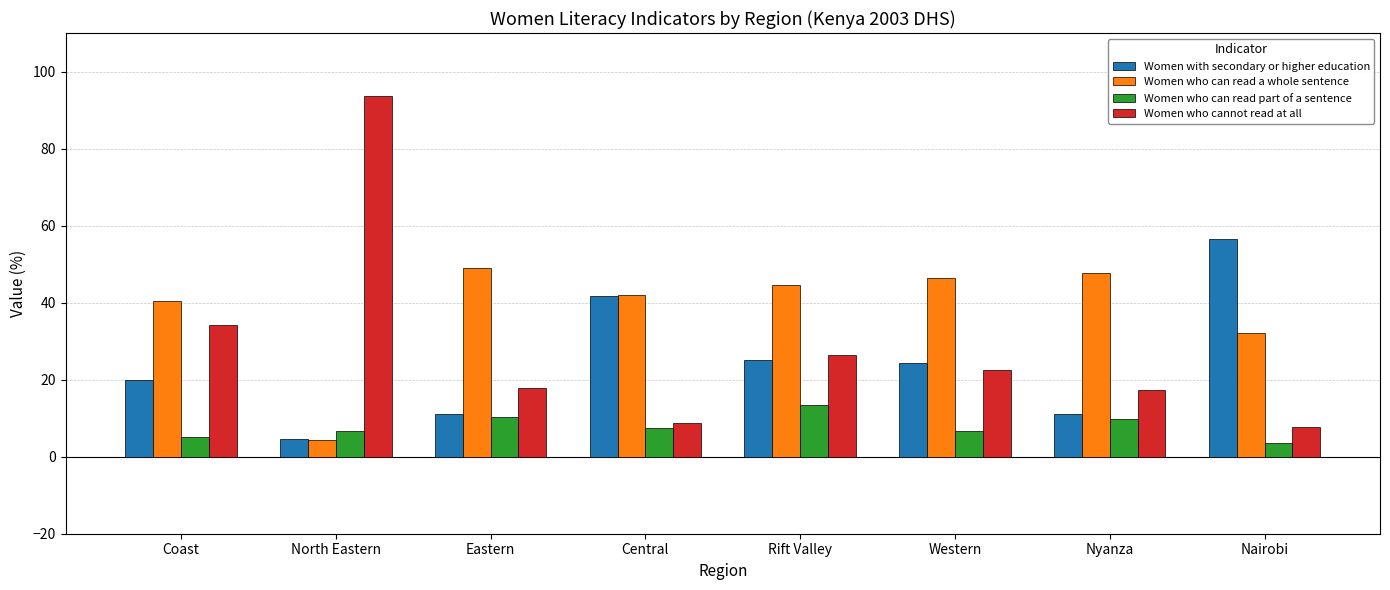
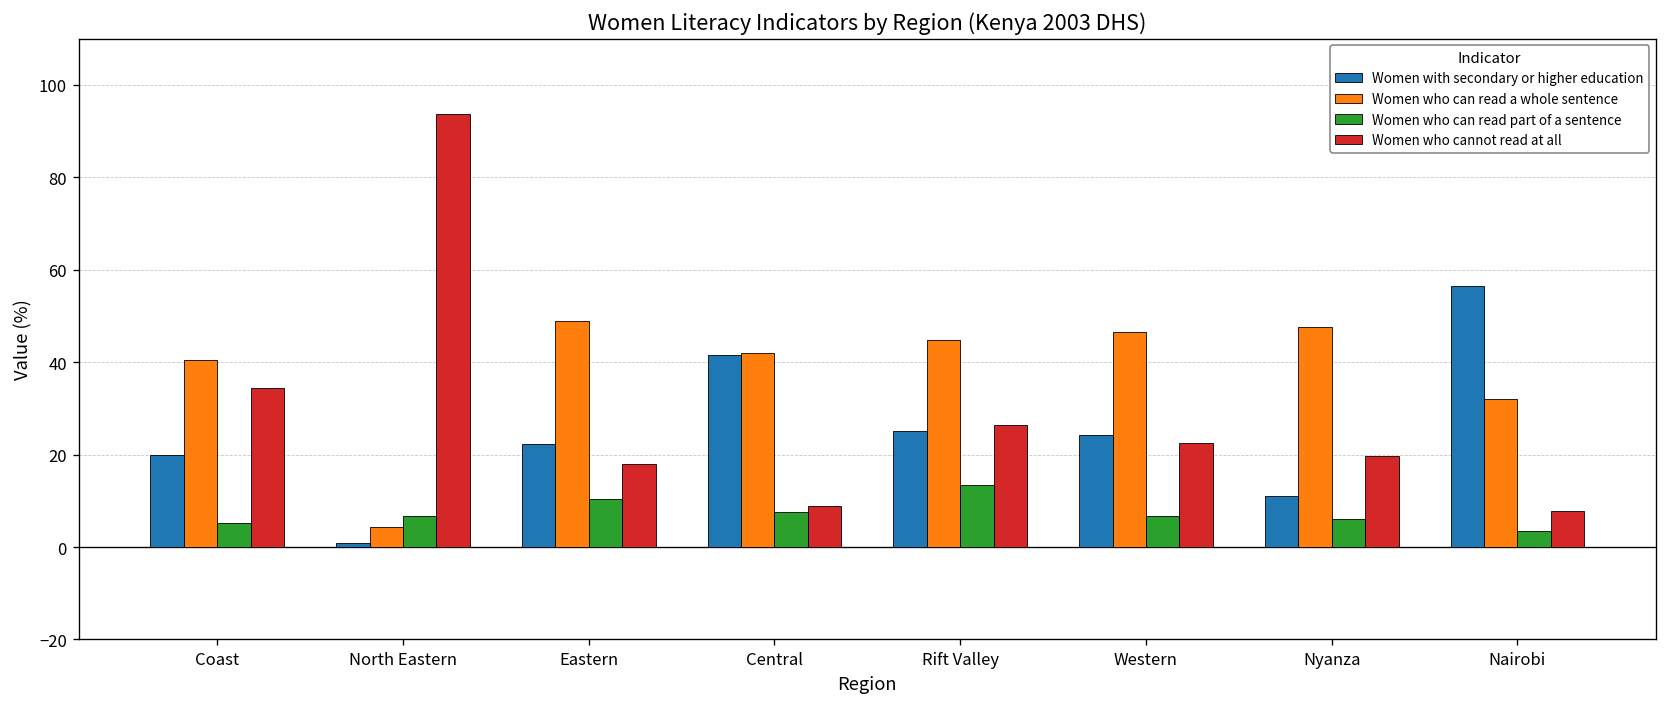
  {
    "Women with secondary or higher education": {
      "Coast": 20,
-     "North Eastern": 5,
-     "Eastern": 11,
+     "North Eastern": 1,
+     "Eastern": 22,
      "Central": 42,
      "Rift Valley": 25,
      "Western": 24,
      "Nyanza": 11,
      "Nairobi": 56
    },
    "Women who can read a whole sentence": {
      "Coast": 40,
      "North Eastern": 4,
      "Eastern": 49,
      "Central": 42,
      "Rift Valley": 45,
      "Western": 47,
      "Nyanza": 48,
      "Nairobi": 32
    },
    "Women who can read part of a sentence": {
      "Coast": 5,
      "North Eastern": 7,
      "Eastern": 10,
      "Central": 8,
      "Rift Valley": 13,
      "Western": 7,
-     "Nyanza": 10,
+     "Nyanza": 6,
      "Nairobi": 4
    },
    "Women who cannot read at all": {
      "Coast": 34,
      "North Eastern": 94,
      "Eastern": 18,
      "Central": 9,
      "Rift Valley": 27,
      "Western": 23,
-     "Nyanza": 17,
+     "Nyanza": 20,
      "Nairobi": 8
    }
  }
